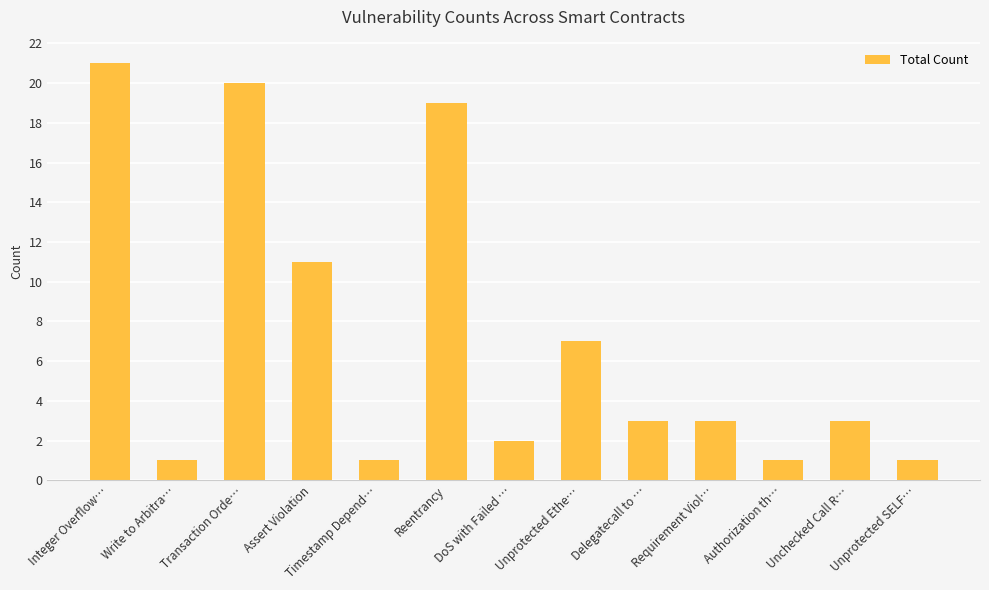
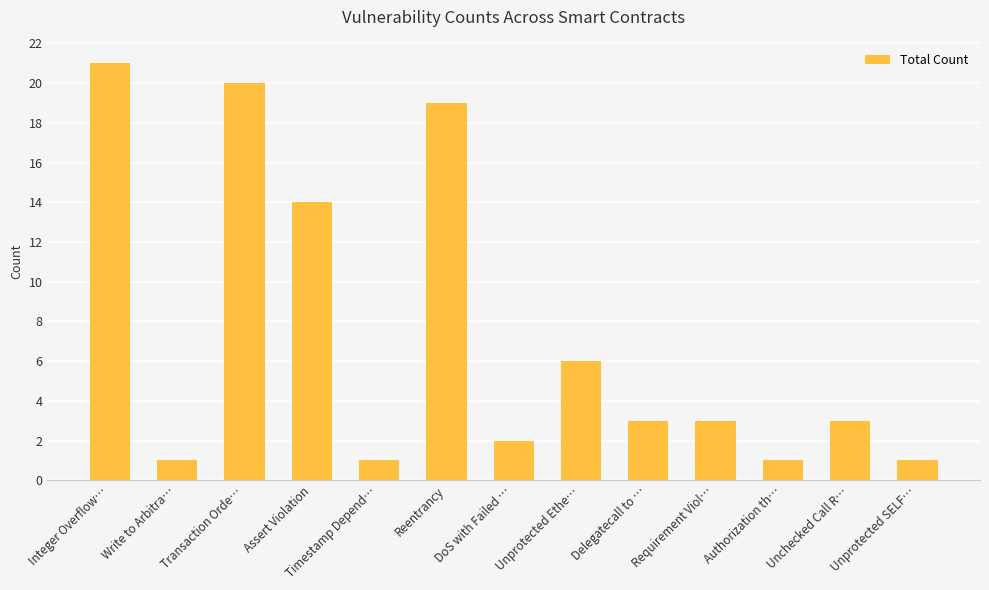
  {
    "Integer Overflow…": 21,
    "Write to Arbitra…": 1,
    "Transaction Orde…": 20,
-   "Assert Violation": 11,
+   "Assert Violation": 14,
    "Timestamp Depend…": 1,
    "Reentrancy": 19,
    "DoS with Failed …": 2,
-   "Unprotected Ethe…": 7,
+   "Unprotected Ethe…": 6,
    "Delegatecall to …": 3,
    "Requirement Viol…": 3,
    "Authorization th…": 1,
    "Unchecked Call R…": 3,
    "Unprotected SELF…": 1
  }
